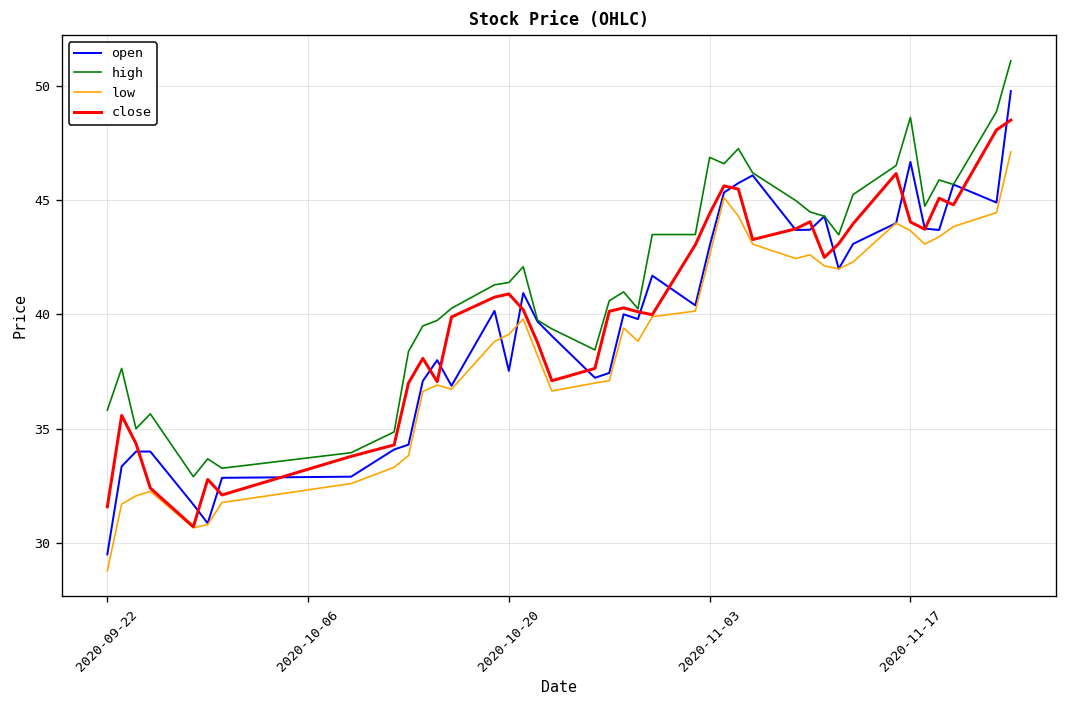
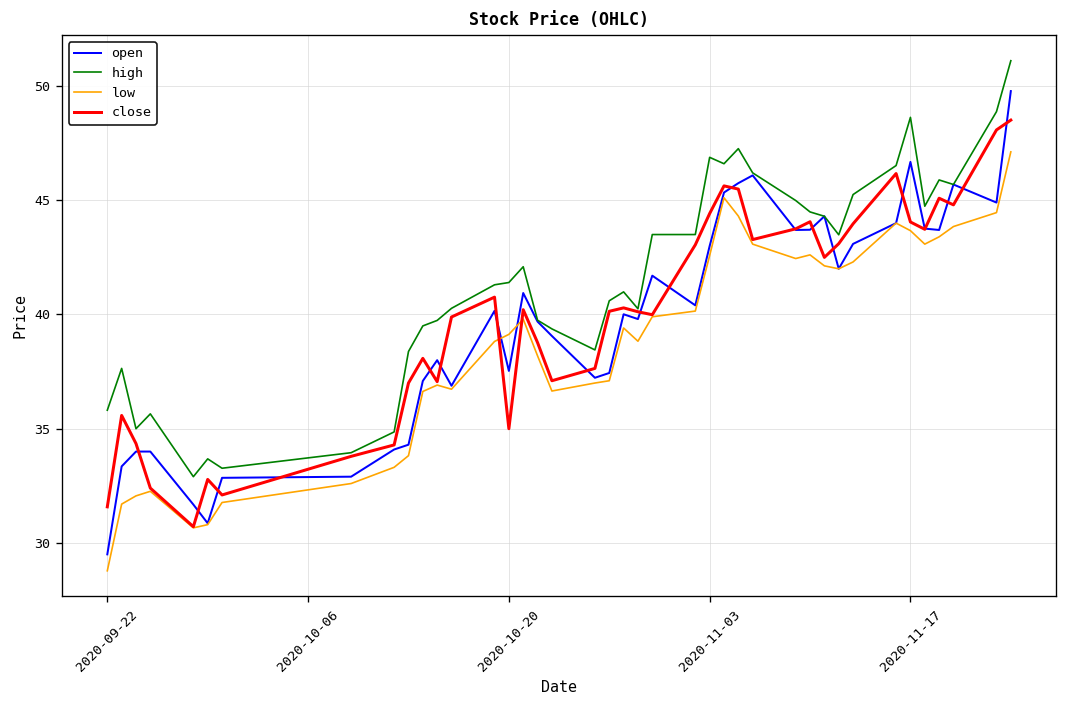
  {
    "open": {
      "2020-09-22": 29.5,
      "2020-10-20": 37.5,
      "2020-11-03": 43.0,
      "2020-11-17": 46.7
    },
    "high": {
      "2020-09-22": 35.8,
      "2020-10-20": 41.4,
      "2020-11-03": 46.9,
      "2020-11-17": 48.6
    },
    "low": {
      "2020-09-22": 28.8,
      "2020-10-20": 39.1,
      "2020-11-03": 42.6,
      "2020-11-17": 43.7
    },
    "close": {
      "2020-09-22": 31.6,
-     "2020-10-20": 40.9,
+     "2020-10-20": 35.0,
      "2020-11-03": 44.4,
      "2020-11-17": 44.1
    }
  }
